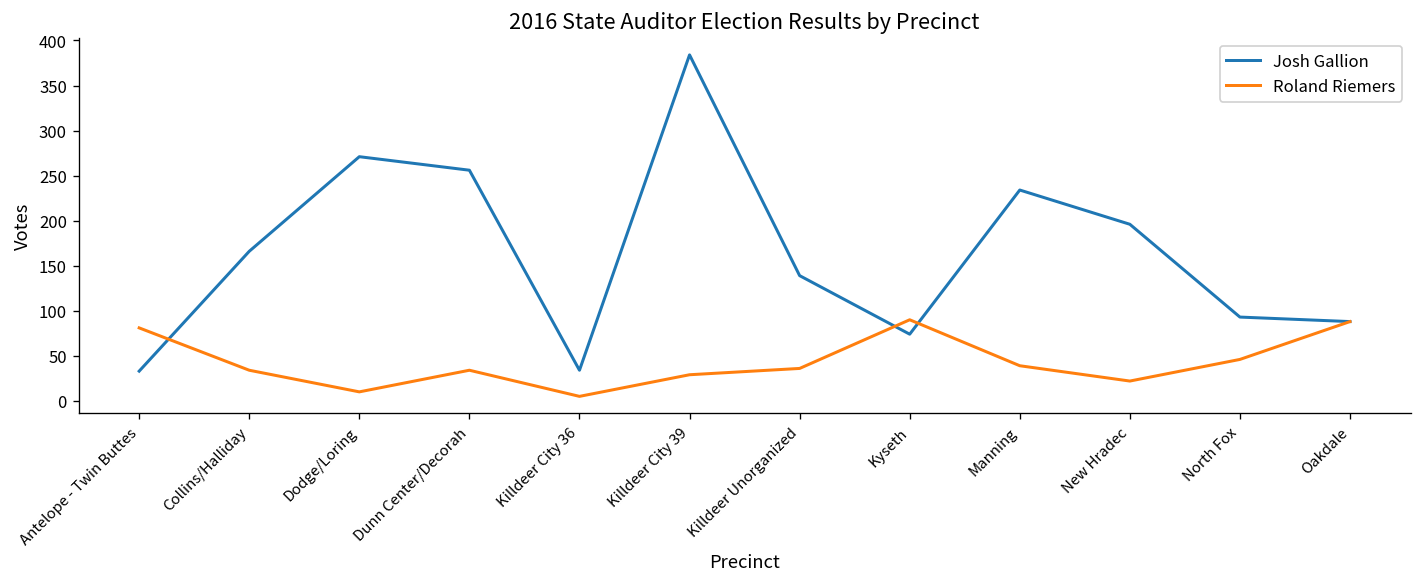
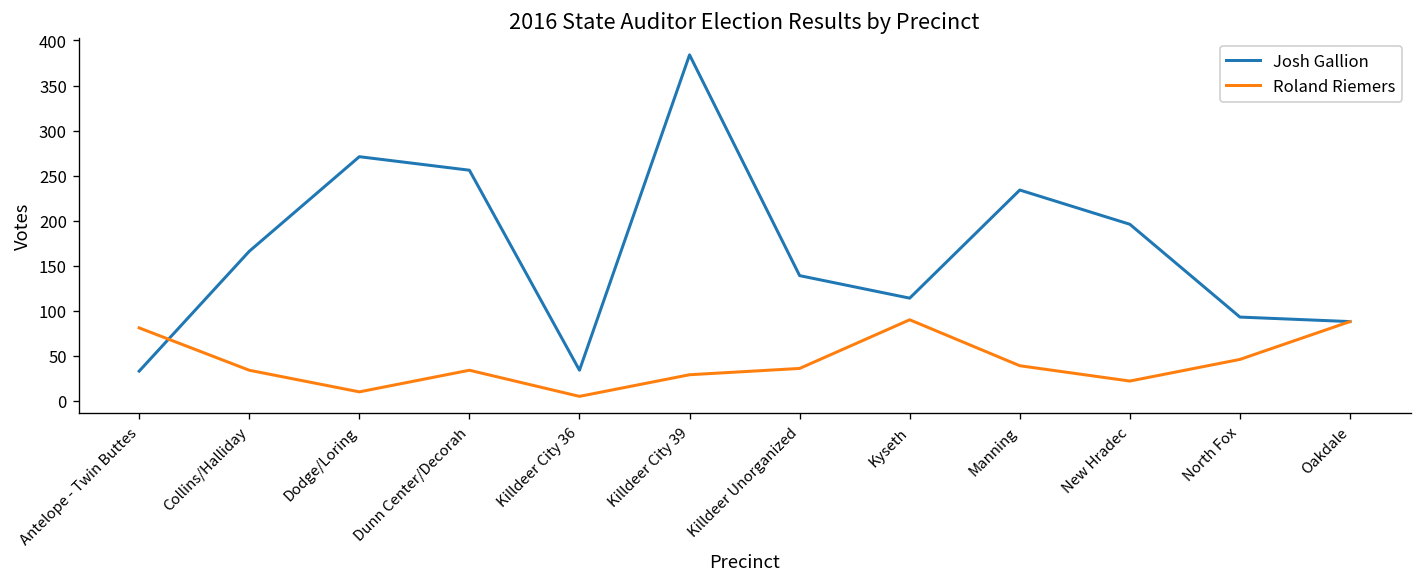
  {
    "Josh Gallion": {
      "Antelope - Twin Buttes": 30,
      "Collins/Halliday": 170,
      "Dodge/Loring": 270,
      "Dunn Center/Decorah": 260,
      "Killdeer City 36": 30,
      "Killdeer City 39": 380,
      "Killdeer Unorganized": 140,
-     "Kyseth": 70,
+     "Kyseth": 110,
      "Manning": 230,
      "New Hradec": 200,
      "North Fox": 90
    },
    "Roland Riemers": {
      "Antelope - Twin Buttes": 80,
      "Collins/Halliday": 30,
      "Dodge/Loring": 10,
      "Dunn Center/Decorah": 30,
      "Killdeer City 36": 10,
      "Killdeer City 39": 30,
      "Killdeer Unorganized": 40,
      "Kyseth": 90,
      "Manning": 40,
      "New Hradec": 20,
      "North Fox": 50
    }
  }
